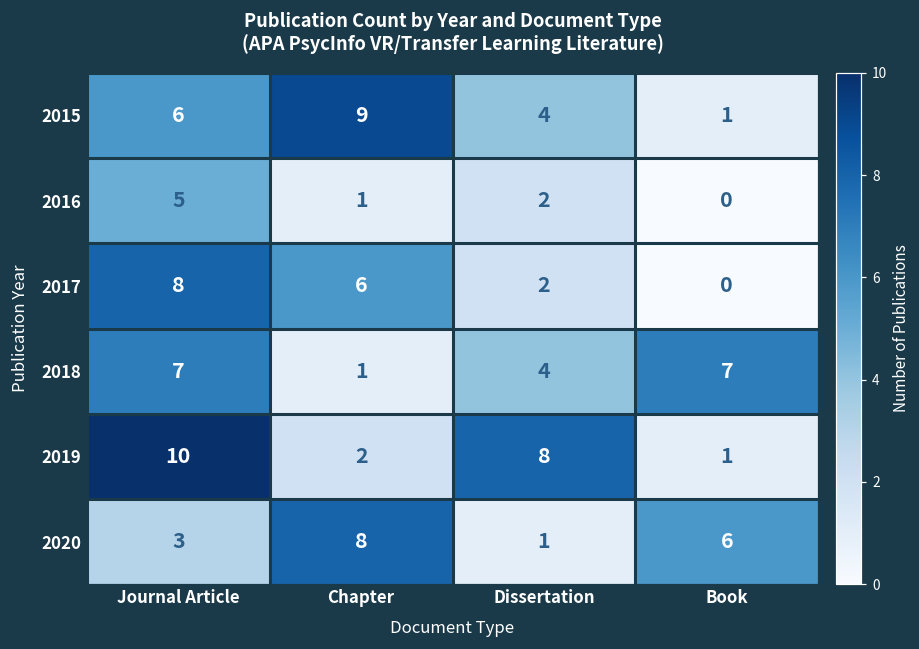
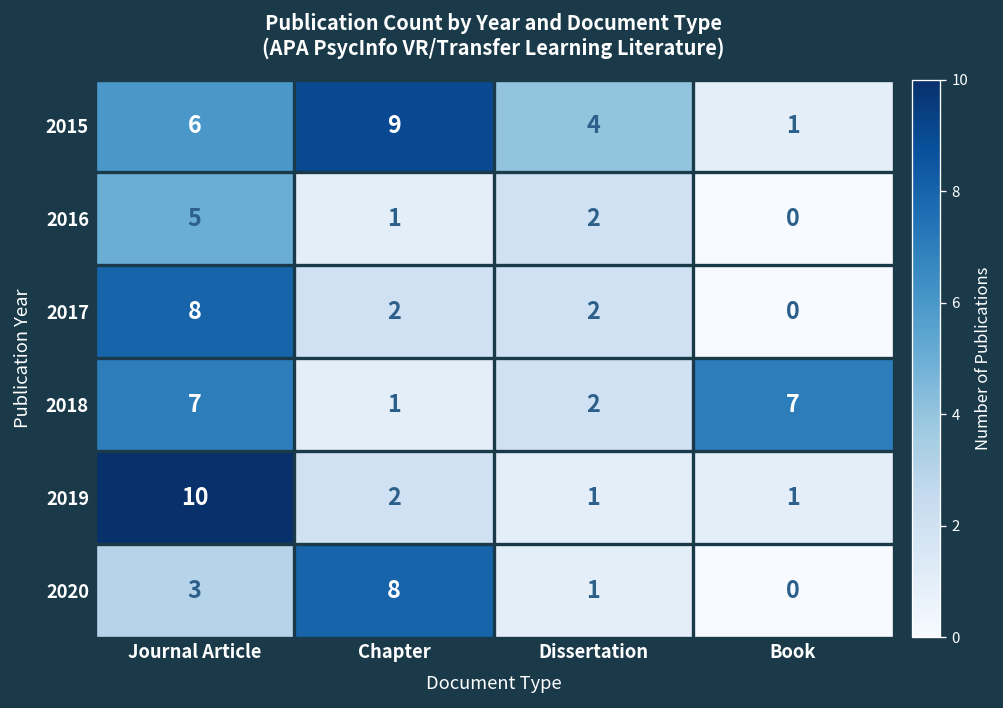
  {
    "2015": {
      "Journal Article": 6,
      "Chapter": 9,
      "Dissertation": 4,
      "Book": 1
    },
    "2016": {
      "Journal Article": 5,
      "Chapter": 1,
      "Dissertation": 2,
      "Book": 0
    },
    "2017": {
      "Journal Article": 8,
-     "Chapter": 6,
+     "Chapter": 2,
      "Dissertation": 2,
      "Book": 0
    },
    "2018": {
      "Journal Article": 7,
      "Chapter": 1,
-     "Dissertation": 4,
+     "Dissertation": 2,
      "Book": 7
    },
    "2019": {
      "Journal Article": 10,
      "Chapter": 2,
-     "Dissertation": 8,
+     "Dissertation": 1,
      "Book": 1
    },
    "2020": {
      "Journal Article": 3,
      "Chapter": 8,
      "Dissertation": 1,
-     "Book": 6
+     "Book": 0
    }
  }
